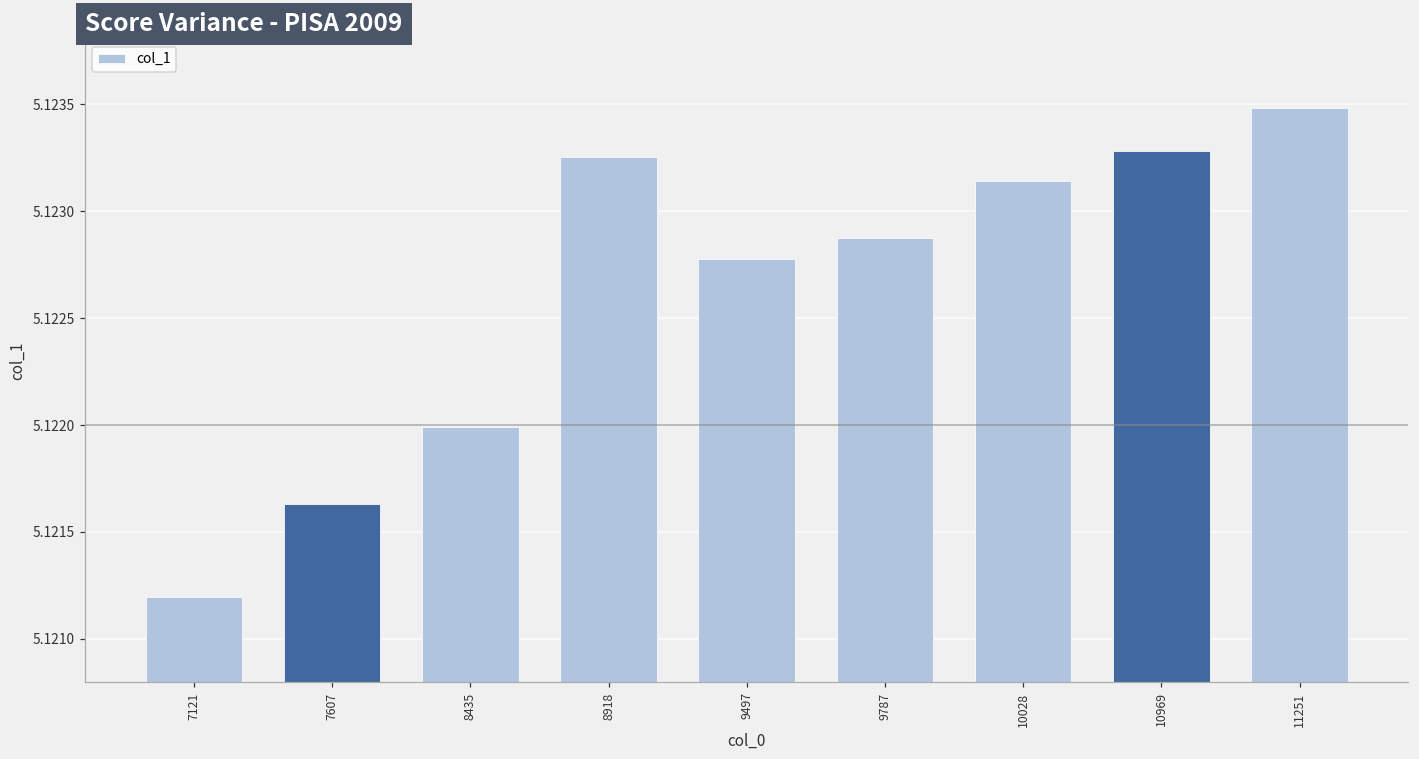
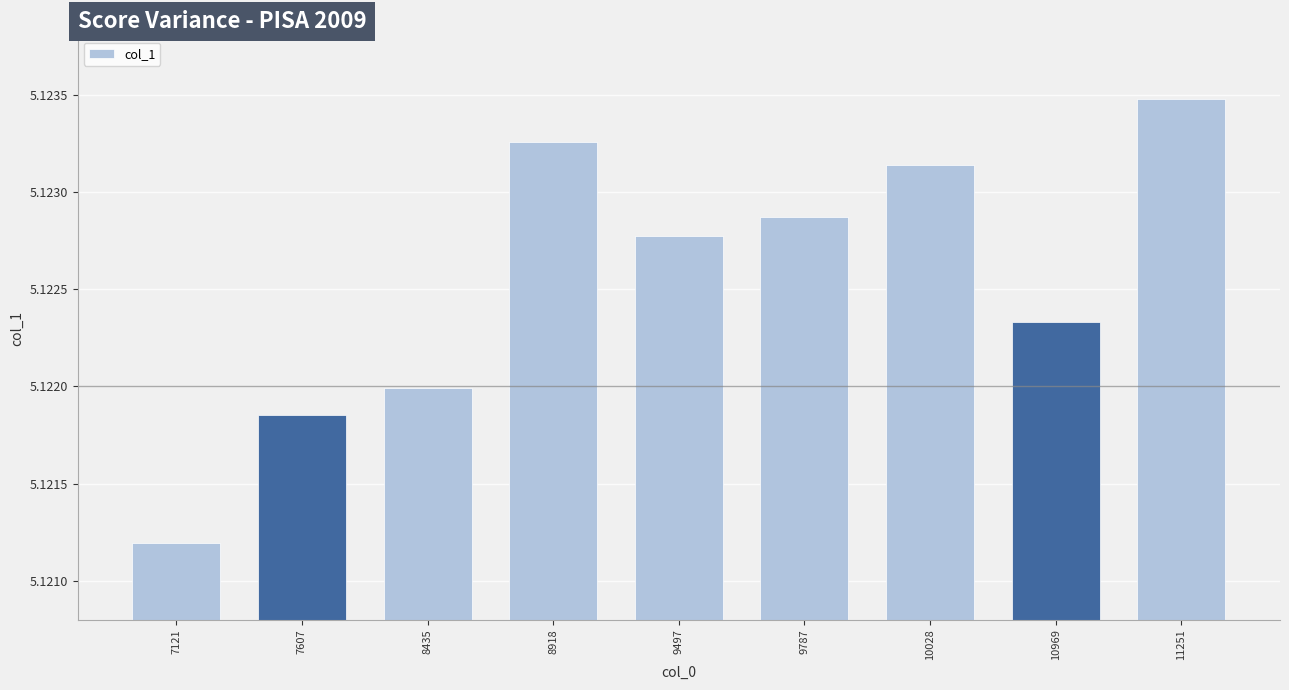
  {
    "7121": 5.12120,
-   "7607": 5.12163,
+   "7607": 5.12185,
    "8435": 5.12199,
    "8918": 5.12325,
    "9497": 5.12278,
    "9787": 5.12287,
    "10028": 5.12314,
-   "10969": 5.12328,
+   "10969": 5.12233,
    "11251": 5.12348
  }
